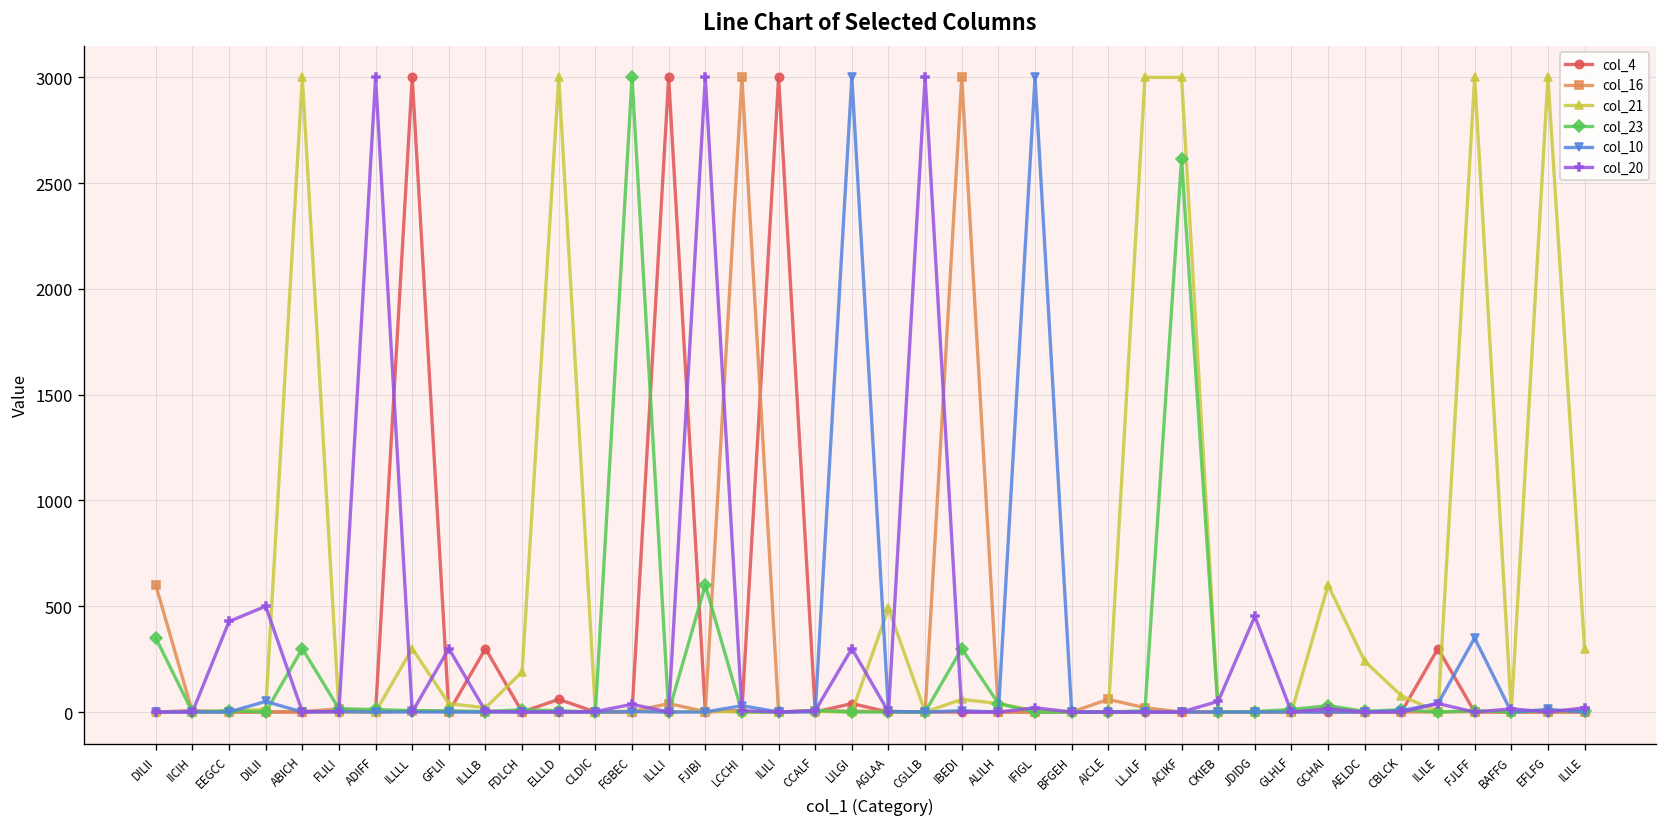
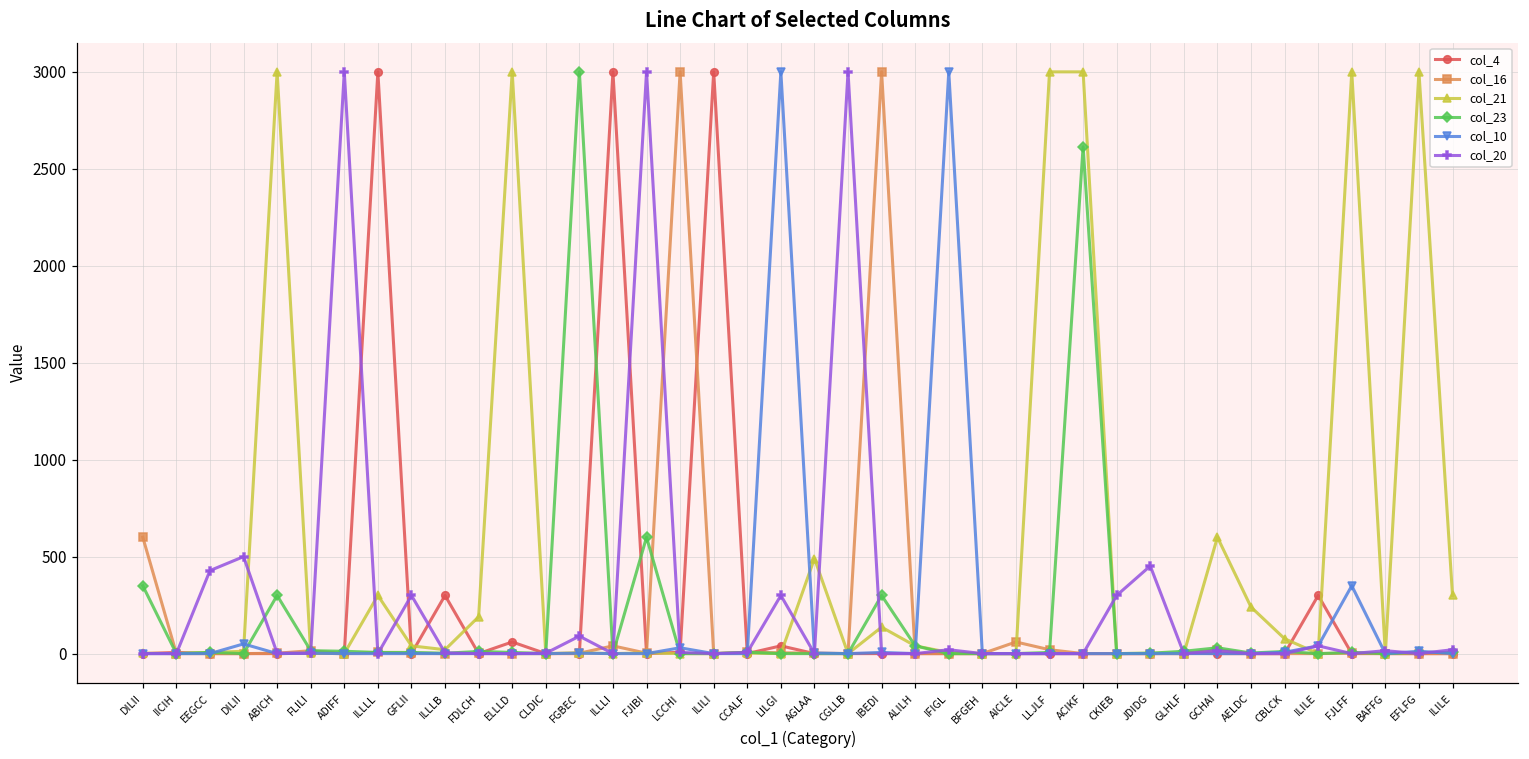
  {
    "col_21": {
      "ABICH": 3000,
      "ILLLL": 300,
      "GFLII": 40,
      "ILLLB": 20,
      "FDLCH": 190,
      "ELLLD": 3000,
      "AGLAA": 490,
-     "IBEDI": 60,
+     "IBEDI": 140,
      "LLJLF": 3000,
      "ACIKF": 3000,
      "GCHAI": 600,
      "AELDC": 240,
      "CBLCK": 80,
      "FJLFF": 3000,
      "EFLFG": 3000
    },
    "col_23": {
      "ABICH": 300,
      "FGBEC": 3000,
      "FJIBI": 600,
      "IBEDI": 300,
      "ACIKF": 2610
    },
    "col_10": {
      "LCCHI": 30,
      "LILGI": 3000,
      "IFIGL": 3000,
      "FJLFF": 350
    },
    "col_20": {
      "EEGCC": 430,
      "ADIFF": 3000,
      "GFLII": 300,
-     "FGBEC": 40,
+     "FGBEC": 90,
      "FJIBI": 3000,
      "LILGI": 300,
      "CGLLB": 3000,
-     "CKIEB": 50,
+     "CKIEB": 300,
      "JDIDG": 450,
      "BAFFG": 20
    }
  }
